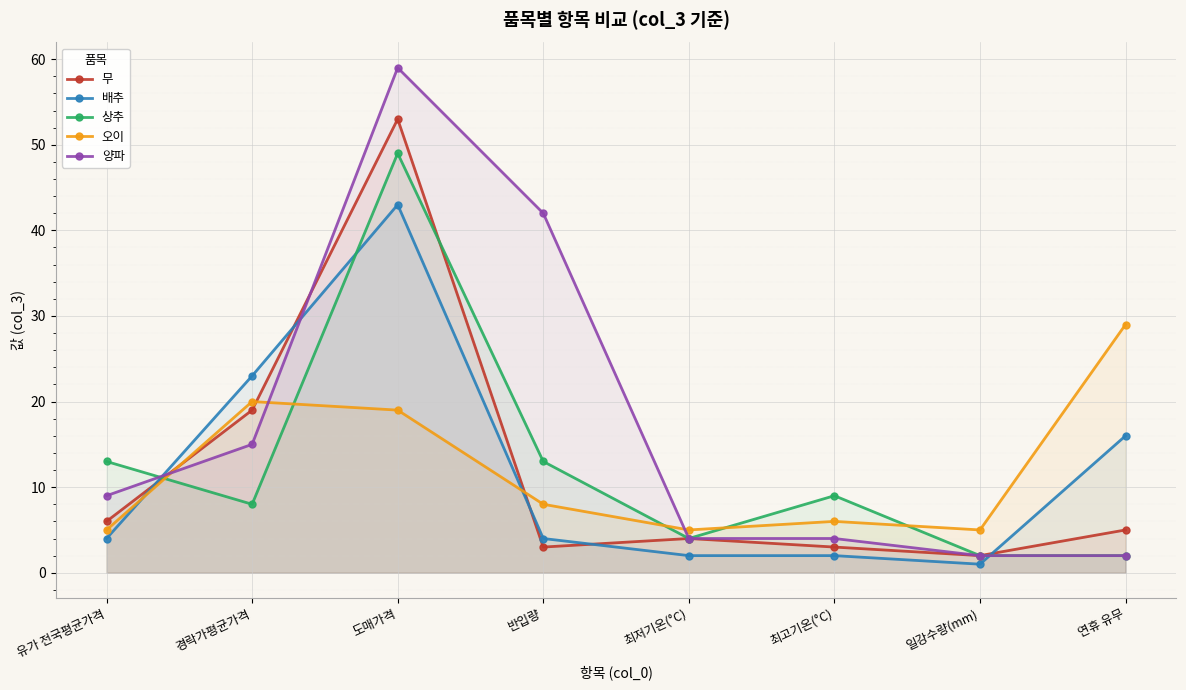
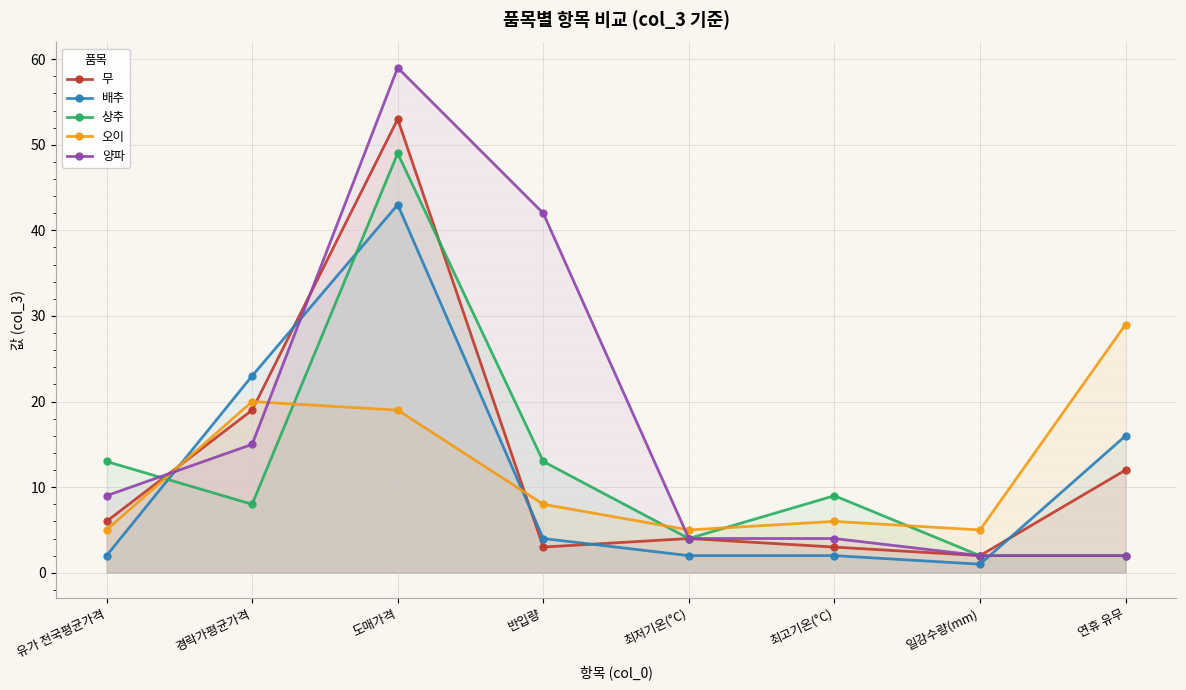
  {
    "무": {
      "유가 전국평균가격": 6,
      "경락가평균가격": 19,
      "도매가격": 53,
      "반입량": 3,
      "최고기온(°C)": 3,
-     "연휴 유무": 5
+     "연휴 유무": 12
    },
    "배추": {
-     "유가 전국평균가격": 4,
+     "유가 전국평균가격": 2,
      "경락가평균가격": 23,
      "도매가격": 43,
      "반입량": 4,
      "최저기온(°C)": 2,
      "최고기온(°C)": 2,
      "일강수량(mm)": 1,
      "연휴 유무": 16
    },
    "상추": {
      "유가 전국평균가격": 13,
      "경락가평균가격": 8,
      "도매가격": 49,
      "반입량": 13,
      "최고기온(°C)": 9
    },
    "오이": {
      "유가 전국평균가격": 5,
      "경락가평균가격": 20,
      "도매가격": 19,
      "반입량": 8,
      "최저기온(°C)": 5,
      "최고기온(°C)": 6,
      "일강수량(mm)": 5,
      "연휴 유무": 29
    },
    "양파": {
      "유가 전국평균가격": 9,
      "경락가평균가격": 15,
      "도매가격": 59,
      "반입량": 42,
      "최고기온(°C)": 4
    }
  }
